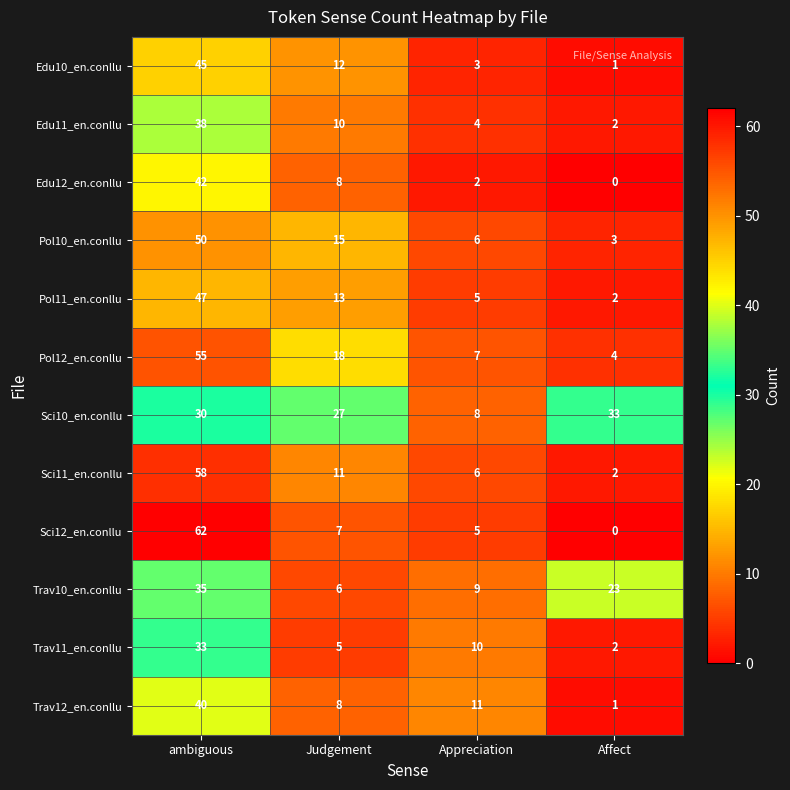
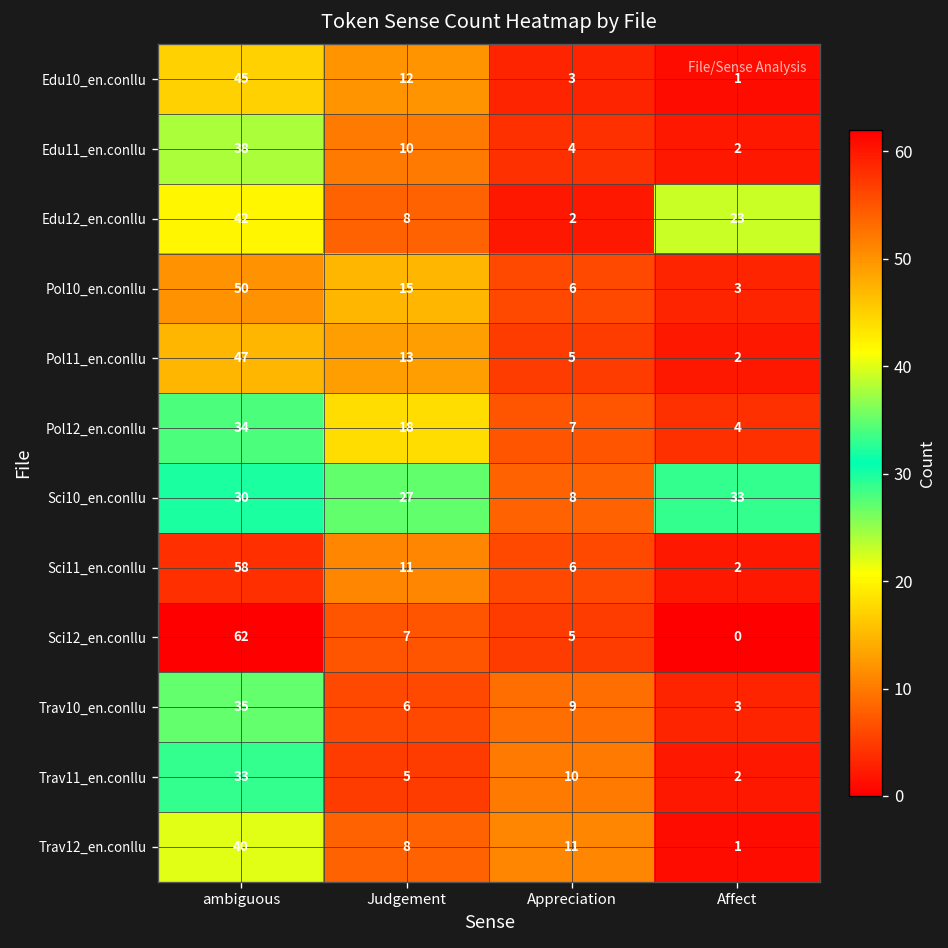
  {
    "Edu10_en.conllu": {
      "ambiguous": 45,
      "Judgement": 12,
      "Appreciation": 3
    },
    "Edu11_en.conllu": {
      "ambiguous": 38,
      "Judgement": 10,
      "Appreciation": 4,
      "Affect": 2
    },
    "Edu12_en.conllu": {
      "ambiguous": 42,
      "Judgement": 8,
      "Appreciation": 2,
-     "Affect": 0
+     "Affect": 23
    },
    "Pol10_en.conllu": {
      "ambiguous": 50,
      "Judgement": 15,
      "Appreciation": 6,
      "Affect": 3
    },
    "Pol11_en.conllu": {
      "ambiguous": 47,
      "Judgement": 13,
      "Appreciation": 5,
      "Affect": 2
    },
    "Pol12_en.conllu": {
-     "ambiguous": 55,
+     "ambiguous": 34,
      "Judgement": 18,
      "Appreciation": 7,
      "Affect": 4
    },
    "Sci10_en.conllu": {
      "ambiguous": 30,
      "Judgement": 27,
      "Appreciation": 8,
      "Affect": 33
    },
    "Sci11_en.conllu": {
      "ambiguous": 58,
      "Judgement": 11,
      "Appreciation": 6,
      "Affect": 2
    },
    "Sci12_en.conllu": {
      "ambiguous": 62,
      "Judgement": 7,
      "Appreciation": 5,
      "Affect": 0
    },
    "Trav10_en.conllu": {
      "ambiguous": 35,
      "Judgement": 6,
      "Appreciation": 9,
-     "Affect": 23
+     "Affect": 3
    },
    "Trav11_en.conllu": {
      "ambiguous": 33,
      "Judgement": 5,
      "Appreciation": 10,
      "Affect": 2
    },
    "Trav12_en.conllu": {
      "ambiguous": 40,
      "Judgement": 8,
      "Appreciation": 11,
      "Affect": 1
    }
  }
